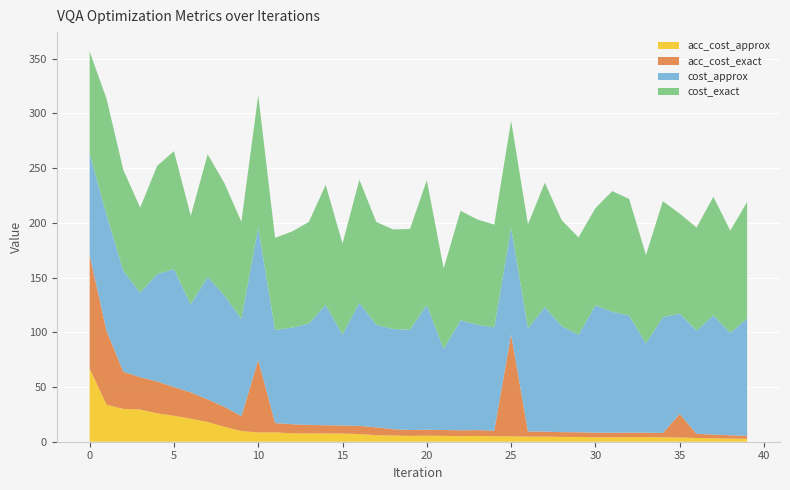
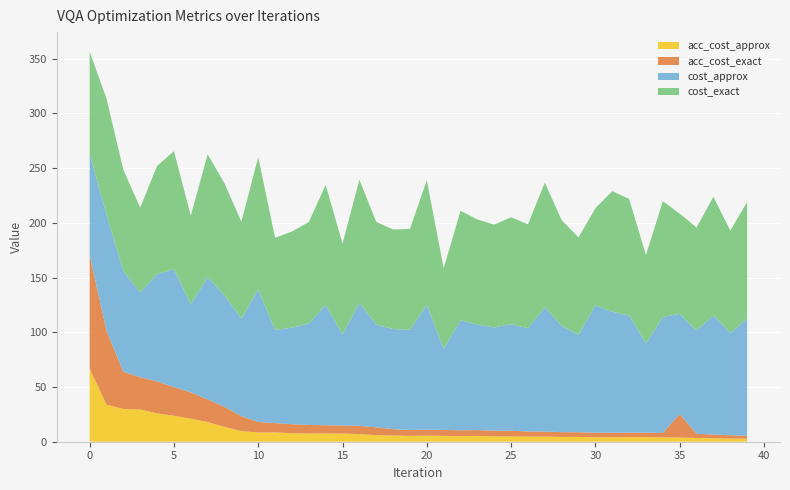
  {
    "acc_cost_approx": {
      "0": 67,
      "5": 24,
      "10": 8,
      "15": 7,
      "20": 6,
      "25": 5,
      "30": 4,
      "35": 4
    },
    "acc_cost_exact": {
      "0": 104,
      "5": 26,
-     "10": 66,
+     "10": 10,
      "15": 7,
      "20": 5,
-     "25": 93,
+     "25": 5,
      "30": 4,
      "35": 22
    },
    "cost_approx": {
      "0": 93,
      "5": 108,
      "10": 121,
      "15": 83,
      "20": 114,
      "25": 97,
      "30": 116,
      "35": 92
    },
    "cost_exact": {
      "0": 93,
      "5": 108,
      "10": 121,
      "15": 83,
      "20": 114,
      "25": 98,
      "30": 89,
      "35": 91
    }
  }
